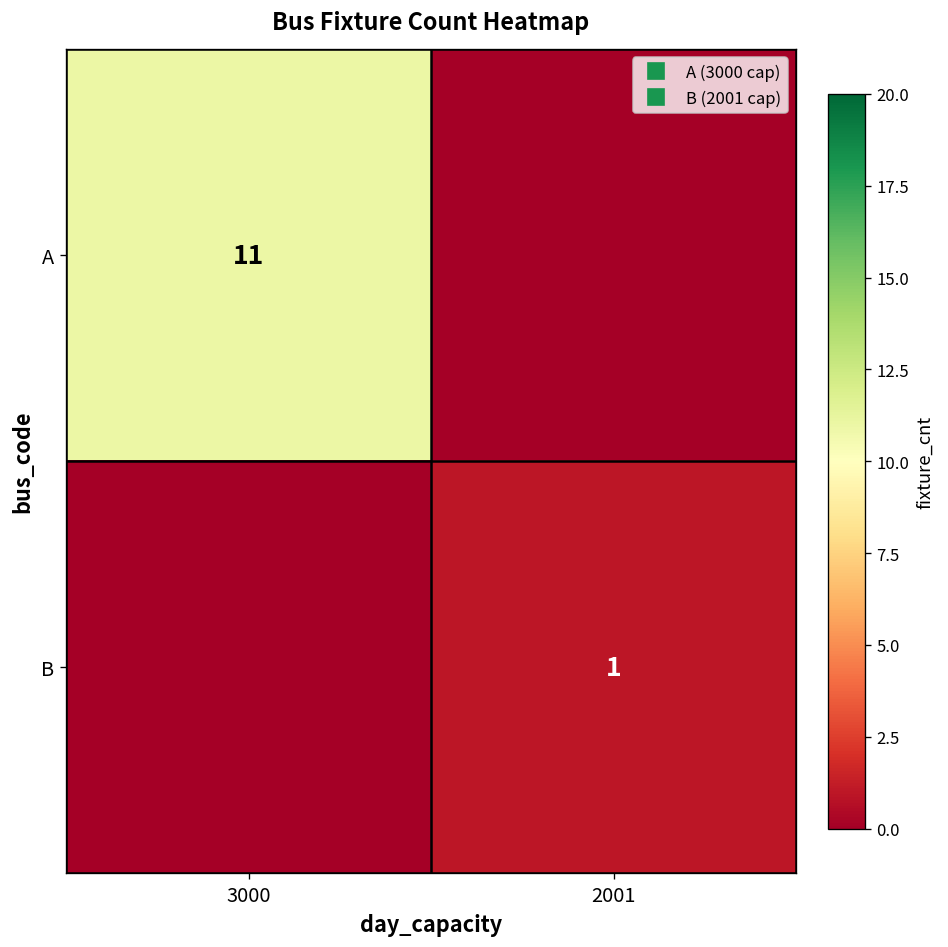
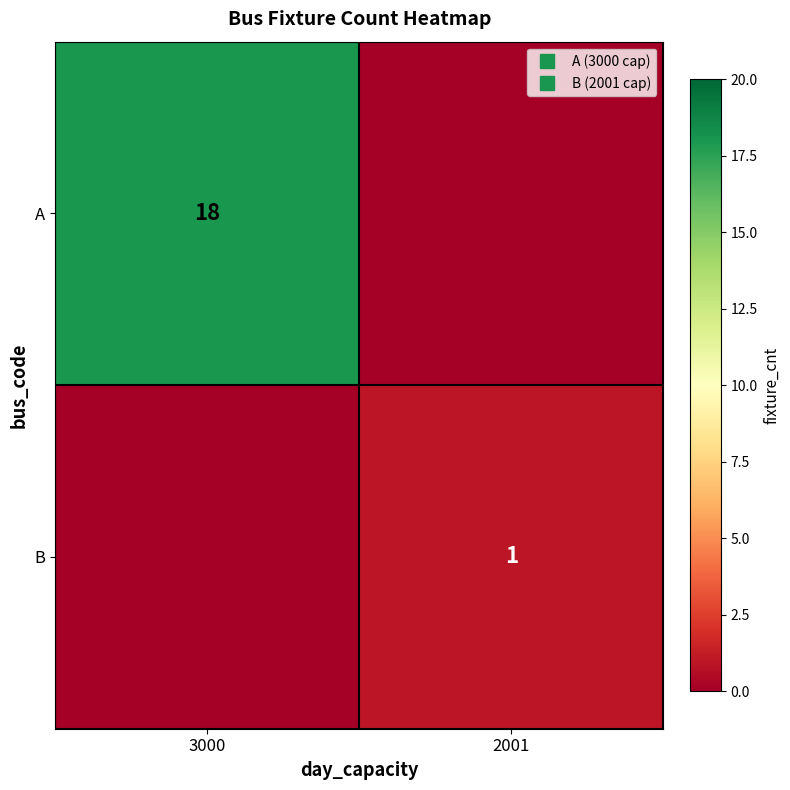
  {
    "A": {
-     "3000": 11
+     "3000": 18
    },
    "B": {
      "2001": 1
    }
  }
